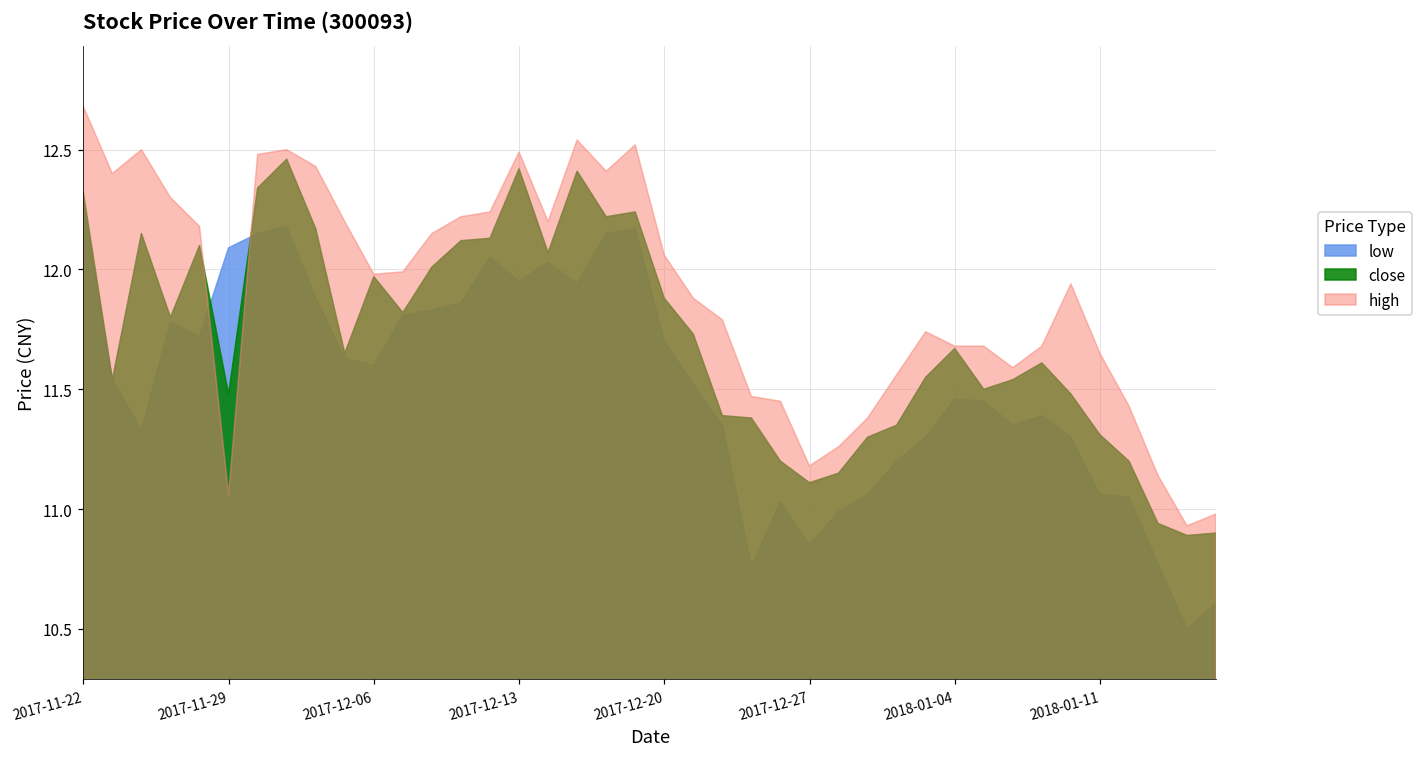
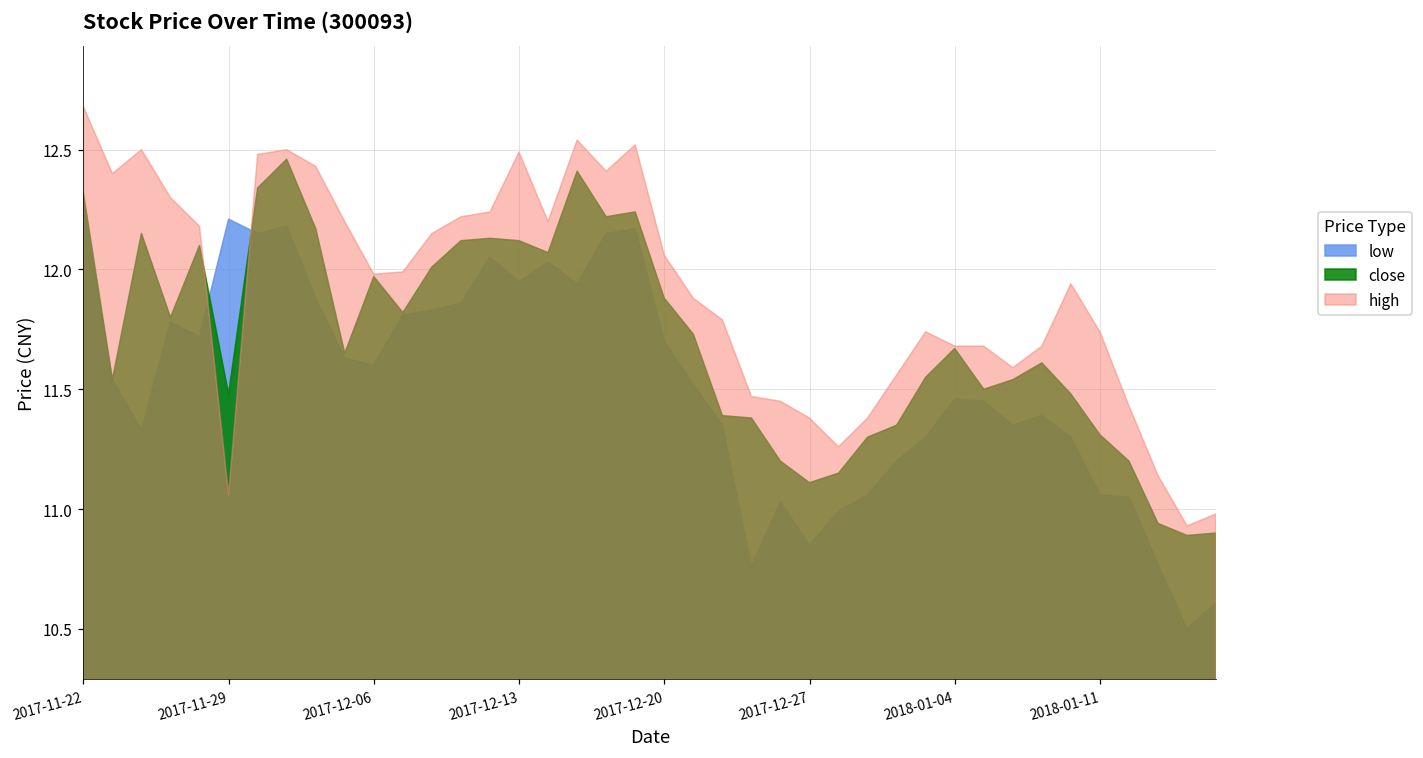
  {
    "low": {
      "2017-11-22": 12.27,
-     "2017-11-29": 12.09,
+     "2017-11-29": 12.21,
      "2017-12-06": 11.60,
      "2017-12-13": 11.95,
      "2017-12-20": 11.70,
      "2017-12-27": 10.85,
      "2018-01-04": 11.46,
      "2018-01-11": 11.06
    },
    "close": {
      "2017-11-22": 12.32,
      "2017-11-29": 11.48,
-     "2017-12-13": 12.42,
+     "2017-12-13": 12.12,
      "2017-12-20": 11.88,
      "2017-12-27": 11.11,
      "2018-01-11": 11.31
    },
    "high": {
      "2017-11-22": 12.68,
      "2017-11-29": 11.06,
      "2017-12-13": 12.49,
      "2017-12-20": 12.06,
-     "2017-12-27": 11.18,
-     "2018-01-11": 11.65
+     "2017-12-27": 11.38,
+     "2018-01-11": 11.74
    }
  }
